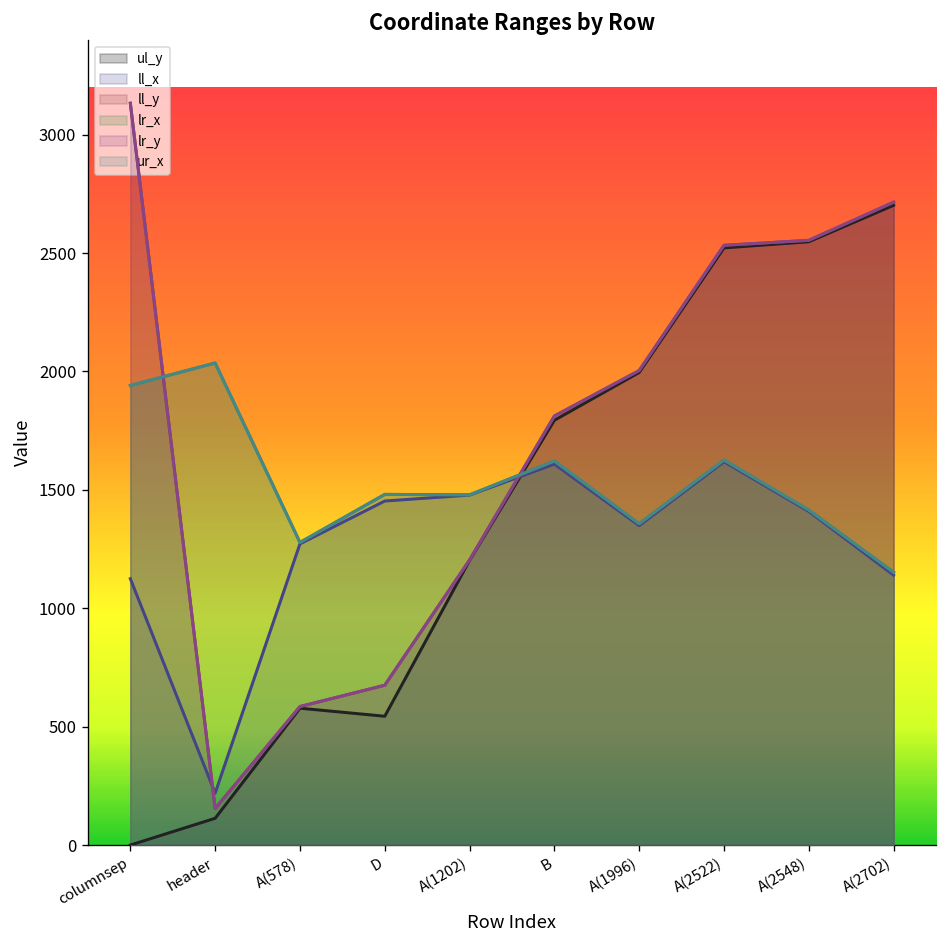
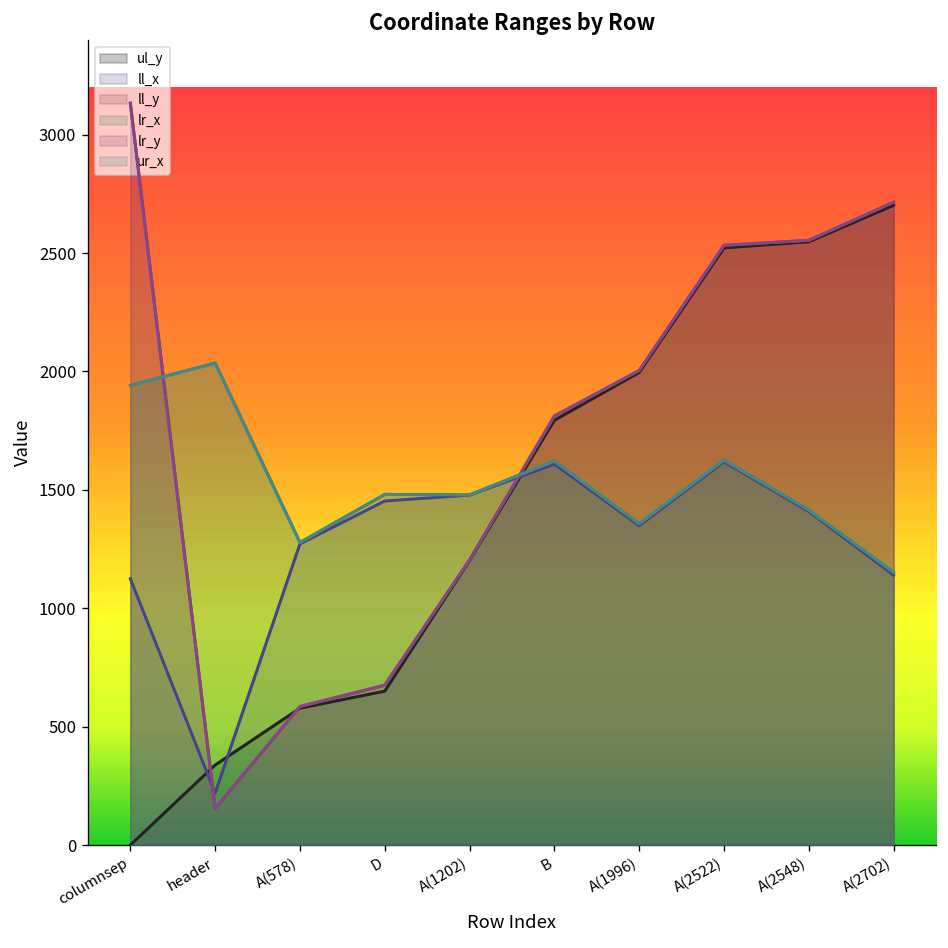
  {
    "ul_y": {
      "columnsep": 0,
-     "header": 110,
-     "D": 540,
+     "header": 340,
+     "D": 650,
      "B": 1790,
      "A(2702)": 2700
    }
  }
